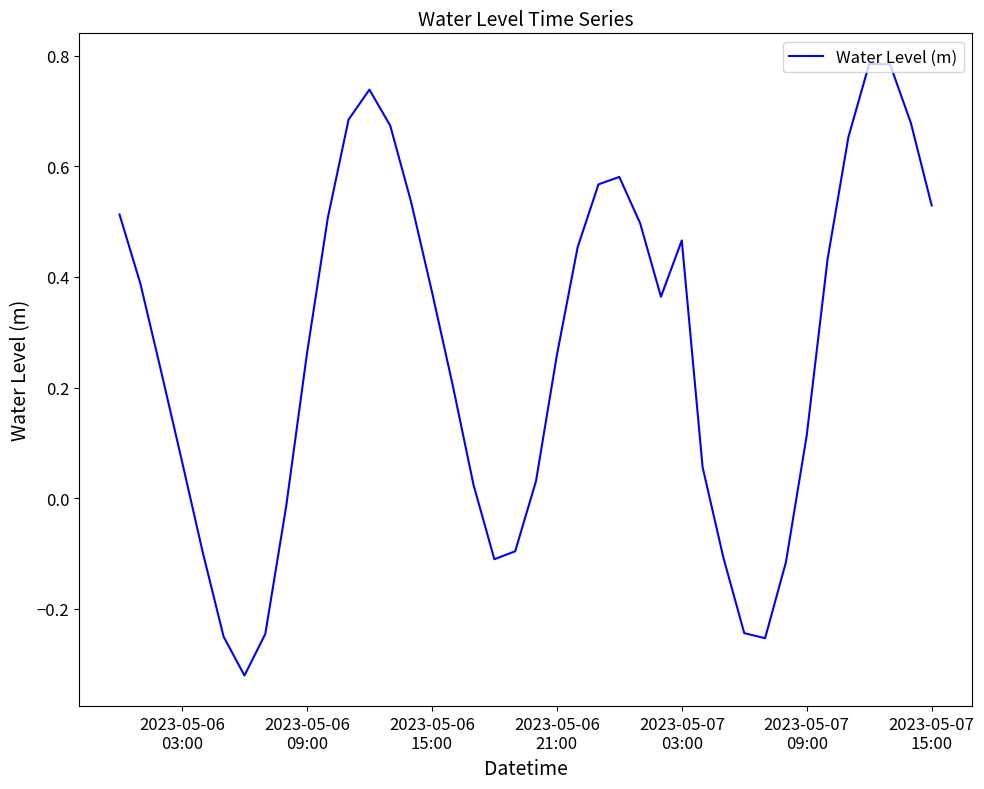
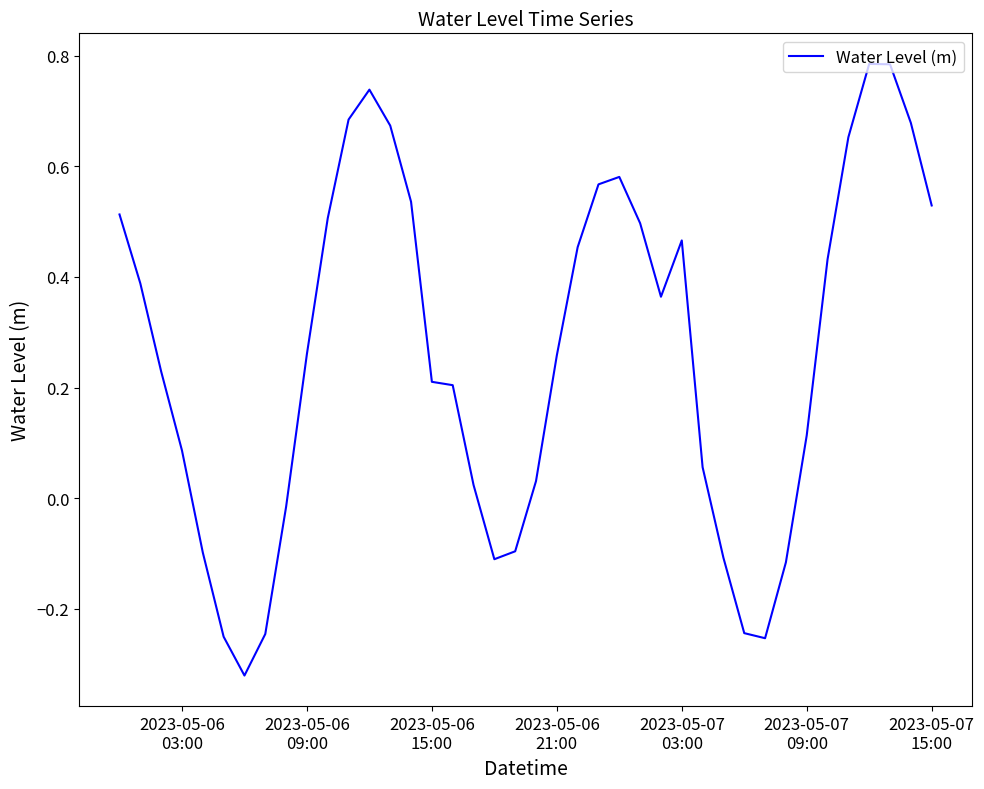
  {
-   "2023-05-06 03:00": 0.07,
+   "2023-05-06 03:00": 0.09,
    "2023-05-06 09:00": 0.26,
-   "2023-05-06 15:00": 0.37,
+   "2023-05-06 15:00": 0.21,
    "2023-05-06 21:00": 0.26,
    "2023-05-07 03:00": 0.47,
    "2023-05-07 09:00": 0.11,
    "2023-05-07 15:00": 0.53
  }
